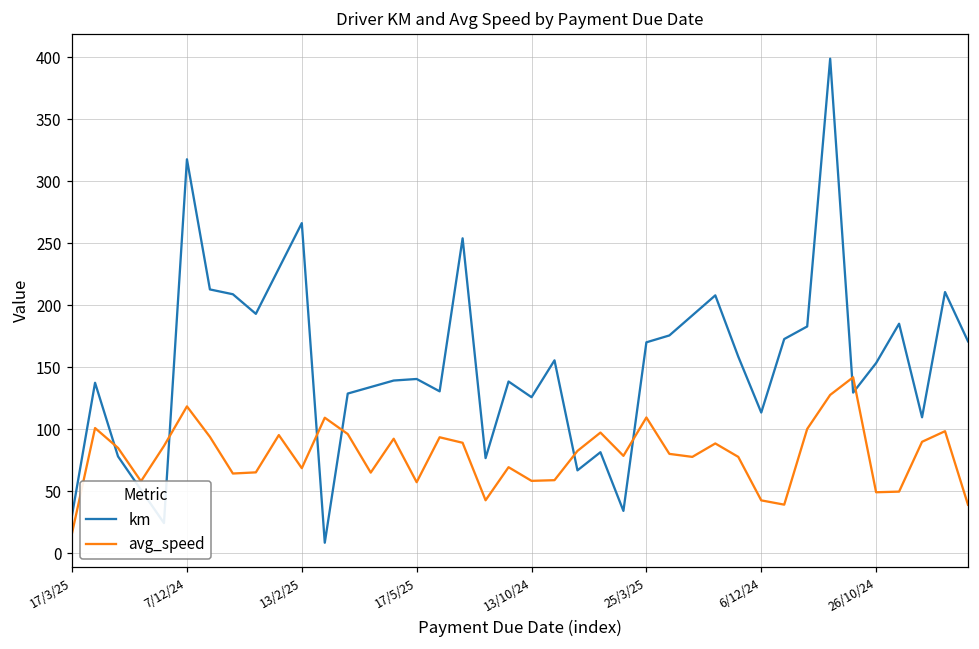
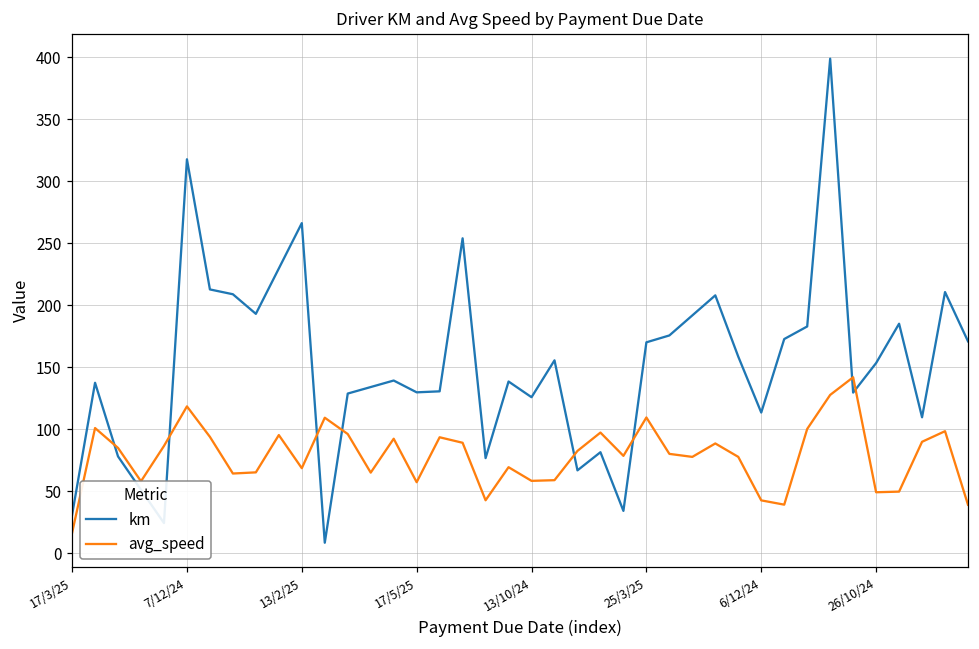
  {
    "km": {
      "17/3/25": 31,
      "7/12/24": 318,
      "13/2/25": 266,
-     "17/5/25": 141,
+     "17/5/25": 130,
      "13/10/24": 126,
      "25/3/25": 170,
      "6/12/24": 113,
      "26/10/24": 153
    },
    "avg_speed": {
      "17/3/25": 16,
      "7/12/24": 118,
      "13/2/25": 69,
      "17/5/25": 57,
      "13/10/24": 58,
      "25/3/25": 110,
      "6/12/24": 43,
      "26/10/24": 49
    }
  }
